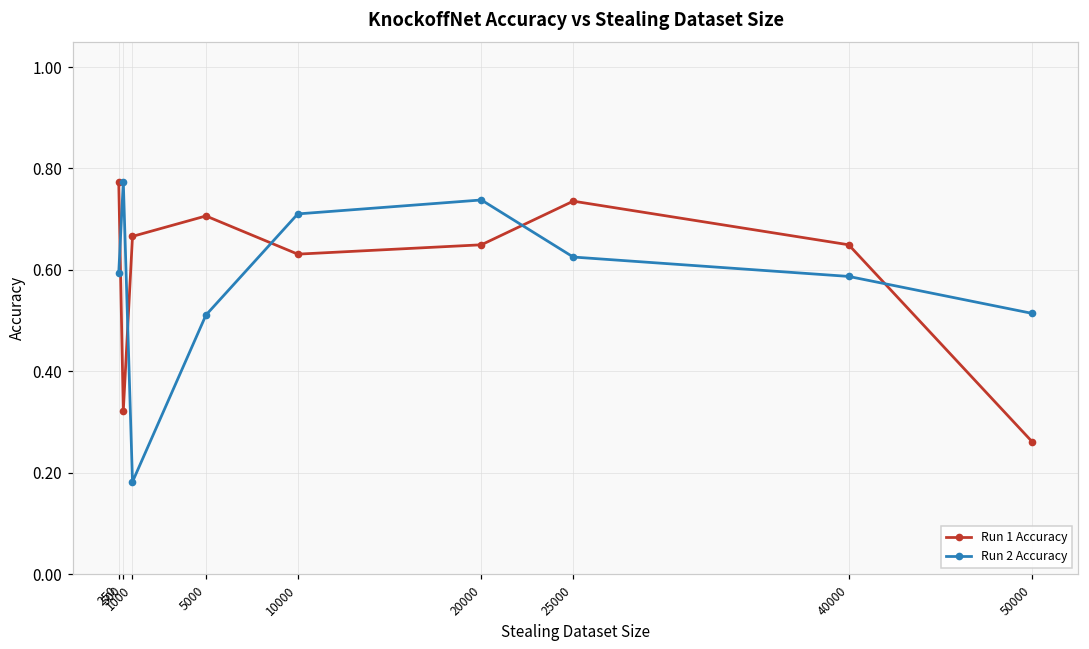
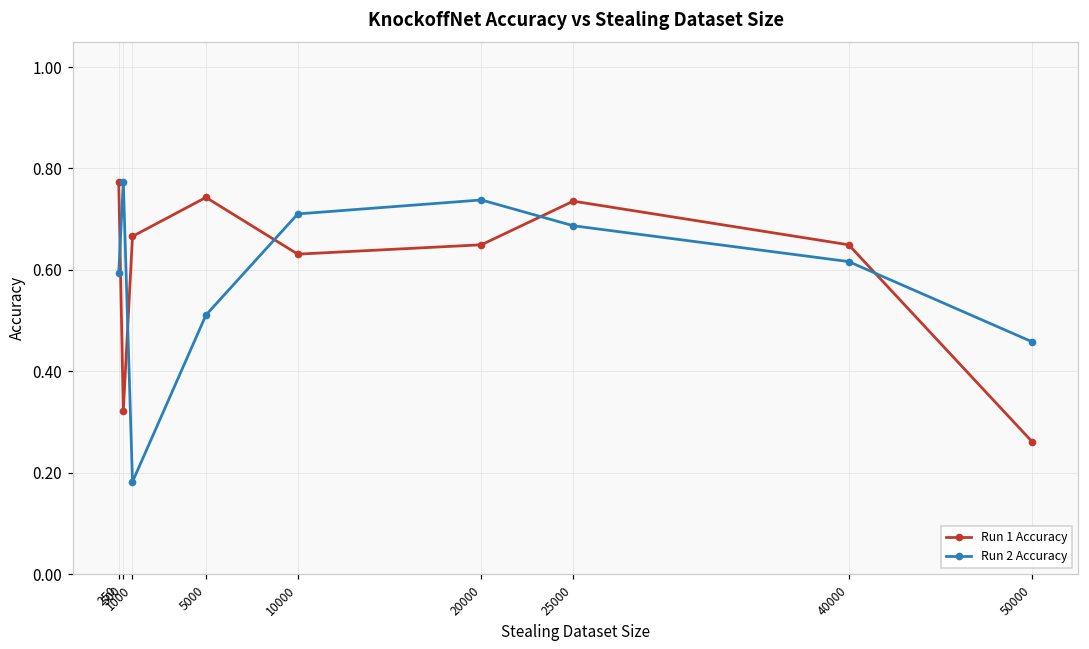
  {
    "Run 1 Accuracy": {
      "250": 0.77,
      "500": 0.32,
      "1000": 0.67,
-     "5000": 0.71,
+     "5000": 0.74,
      "10000": 0.63,
      "20000": 0.65,
      "25000": 0.74,
      "40000": 0.65,
      "50000": 0.26
    },
    "Run 2 Accuracy": {
      "250": 0.59,
      "500": 0.77,
      "1000": 0.18,
      "5000": 0.51,
      "10000": 0.71,
      "20000": 0.74,
-     "25000": 0.63,
-     "40000": 0.59,
-     "50000": 0.51
+     "25000": 0.69,
+     "40000": 0.62,
+     "50000": 0.46
    }
  }
